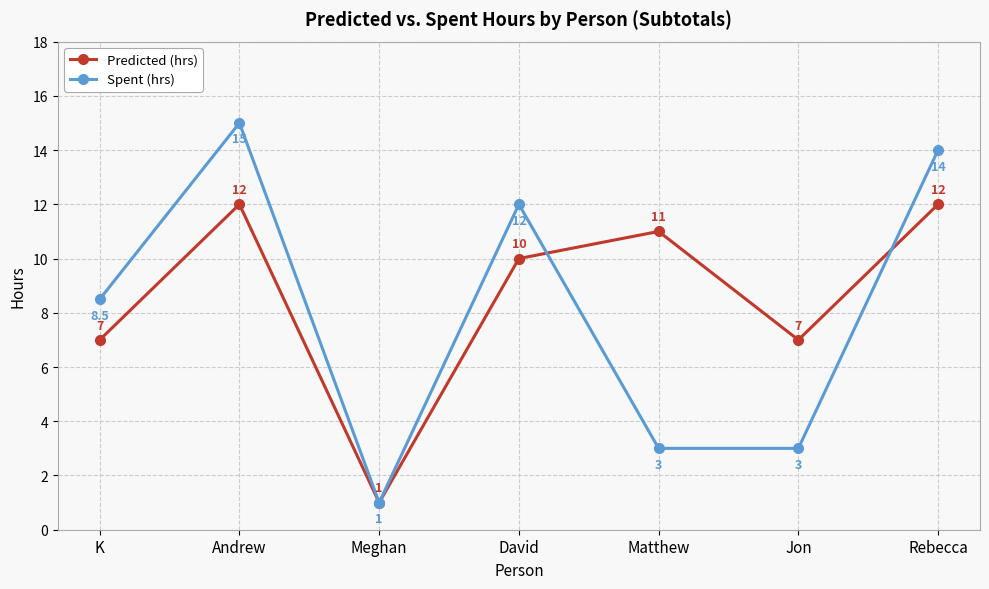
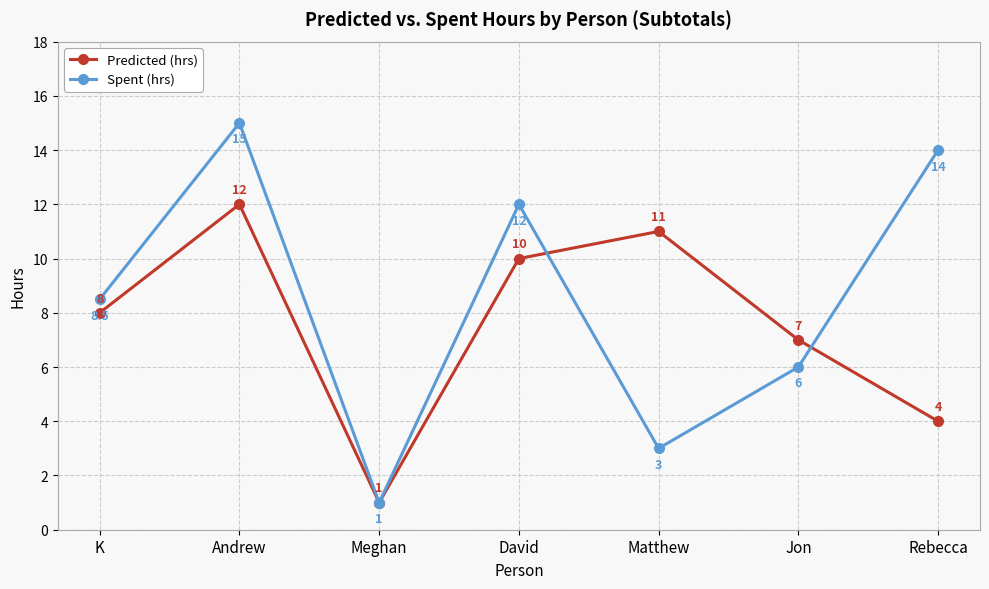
  {
    "Predicted (hrs)": {
-     "K": 7,
+     "K": 8,
      "Andrew": 12,
      "David": 10,
      "Matthew": 11,
      "Jon": 7,
-     "Rebecca": 12
+     "Rebecca": 4
    },
    "Spent (hrs)": {
      "K": 8,
      "Andrew": 15,
      "David": 12,
      "Matthew": 3,
-     "Jon": 3,
+     "Jon": 6,
      "Rebecca": 14
    }
  }
